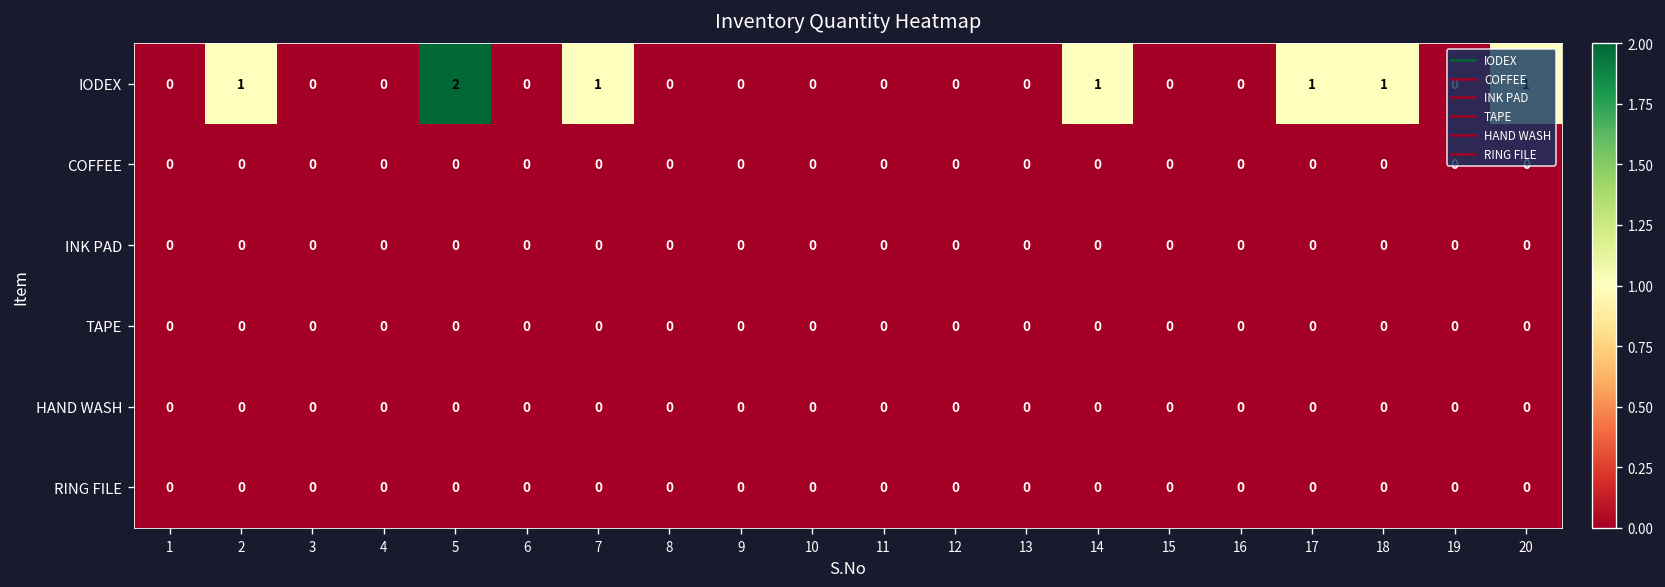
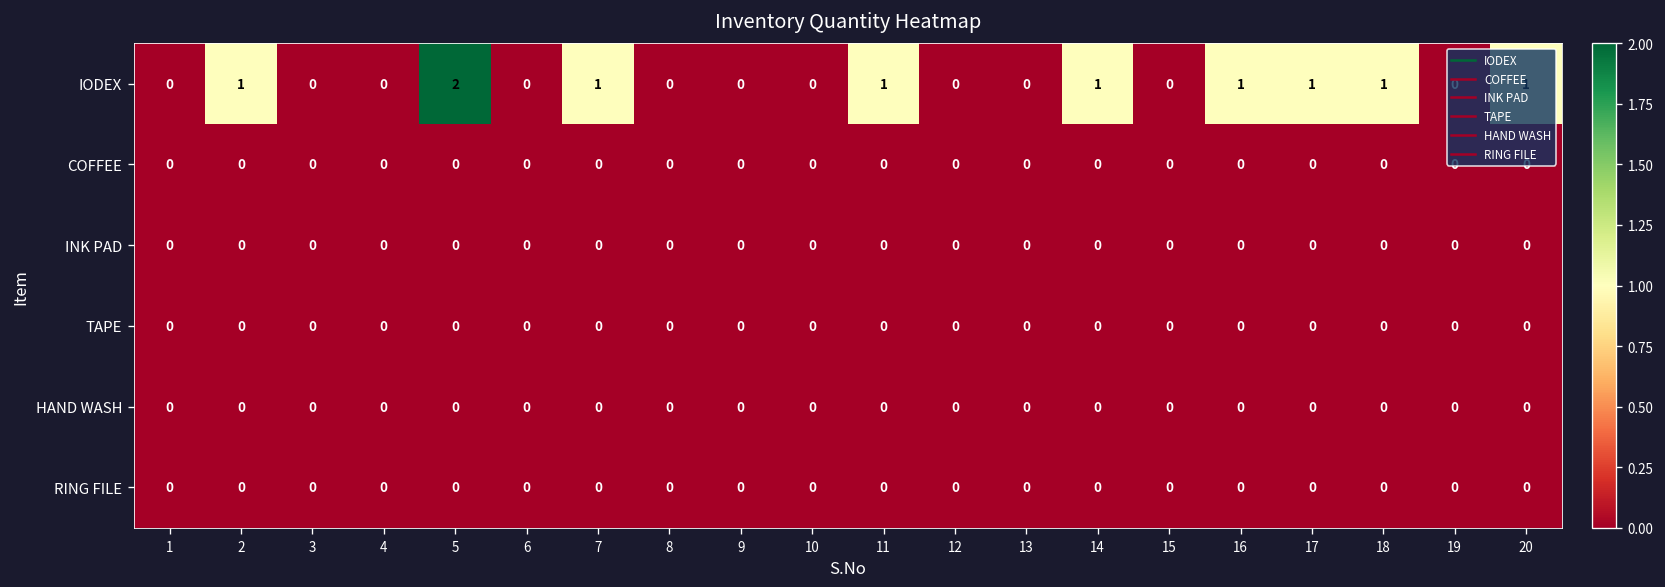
  {
    "IODEX": {
      "1": 0,
      "2": 1,
      "3": 0,
      "4": 0,
      "5": 2,
      "6": 0,
      "7": 1,
      "8": 0,
      "9": 0,
      "10": 0,
-     "11": 0,
+     "11": 1,
      "12": 0,
      "13": 0,
      "14": 1,
      "15": 0,
-     "16": 0,
+     "16": 1,
      "17": 1,
      "18": 1
    },
    "COFFEE": {
      "1": 0,
      "2": 0,
      "3": 0,
      "4": 0,
      "5": 0,
      "6": 0,
      "7": 0,
      "8": 0,
      "9": 0,
      "10": 0,
      "11": 0,
      "12": 0,
      "13": 0,
      "14": 0,
      "15": 0,
      "16": 0,
      "17": 0,
      "18": 0
    },
    "INK PAD": {
      "1": 0,
      "2": 0,
      "3": 0,
      "4": 0,
      "5": 0,
      "6": 0,
      "7": 0,
      "8": 0,
      "9": 0,
      "10": 0,
      "11": 0,
      "12": 0,
      "13": 0,
      "14": 0,
      "15": 0,
      "16": 0,
      "17": 0,
      "18": 0,
      "19": 0,
      "20": 0
    },
    "TAPE": {
      "1": 0,
      "2": 0,
      "3": 0,
      "4": 0,
      "5": 0,
      "6": 0,
      "7": 0,
      "8": 0,
      "9": 0,
      "10": 0,
      "11": 0,
      "12": 0,
      "13": 0,
      "14": 0,
      "15": 0,
      "16": 0,
      "17": 0,
      "18": 0,
      "19": 0,
      "20": 0
    },
    "HAND WASH": {
      "1": 0,
      "2": 0,
      "3": 0,
      "4": 0,
      "5": 0,
      "6": 0,
      "7": 0,
      "8": 0,
      "9": 0,
      "10": 0,
      "11": 0,
      "12": 0,
      "13": 0,
      "14": 0,
      "15": 0,
      "16": 0,
      "17": 0,
      "18": 0,
      "19": 0,
      "20": 0
    },
    "RING FILE": {
      "1": 0,
      "2": 0,
      "3": 0,
      "4": 0,
      "5": 0,
      "6": 0,
      "7": 0,
      "8": 0,
      "9": 0,
      "10": 0,
      "11": 0,
      "12": 0,
      "13": 0,
      "14": 0,
      "15": 0,
      "16": 0,
      "17": 0,
      "18": 0,
      "19": 0,
      "20": 0
    }
  }
